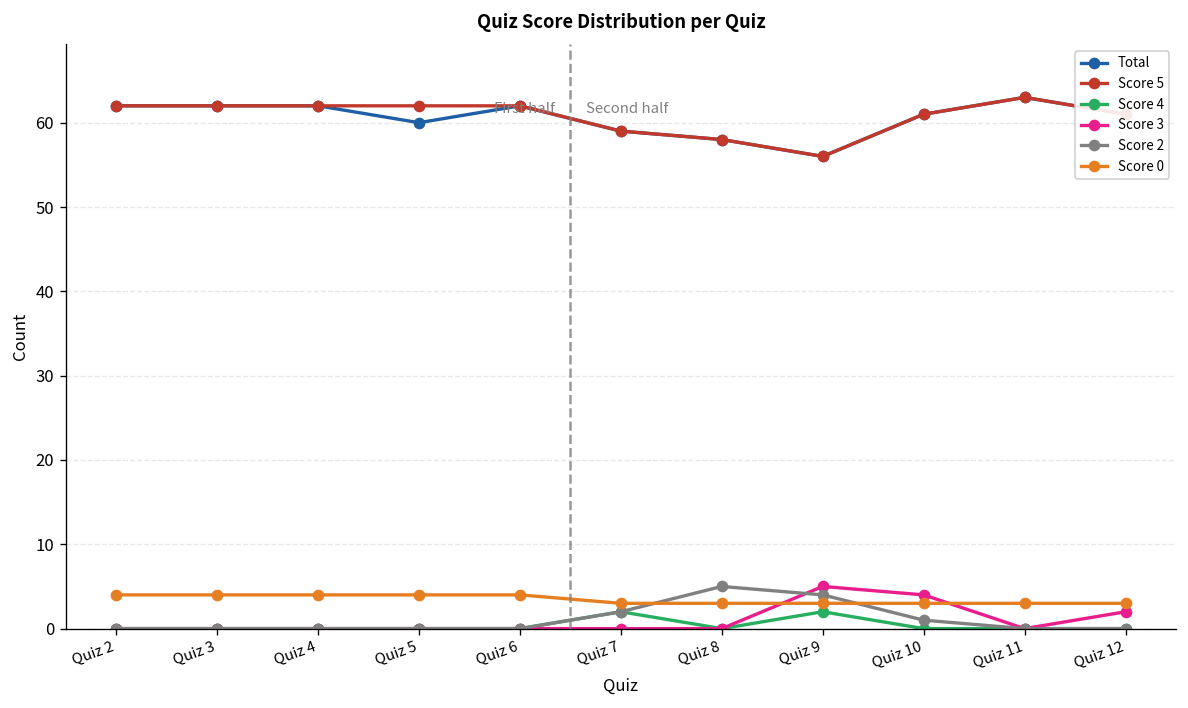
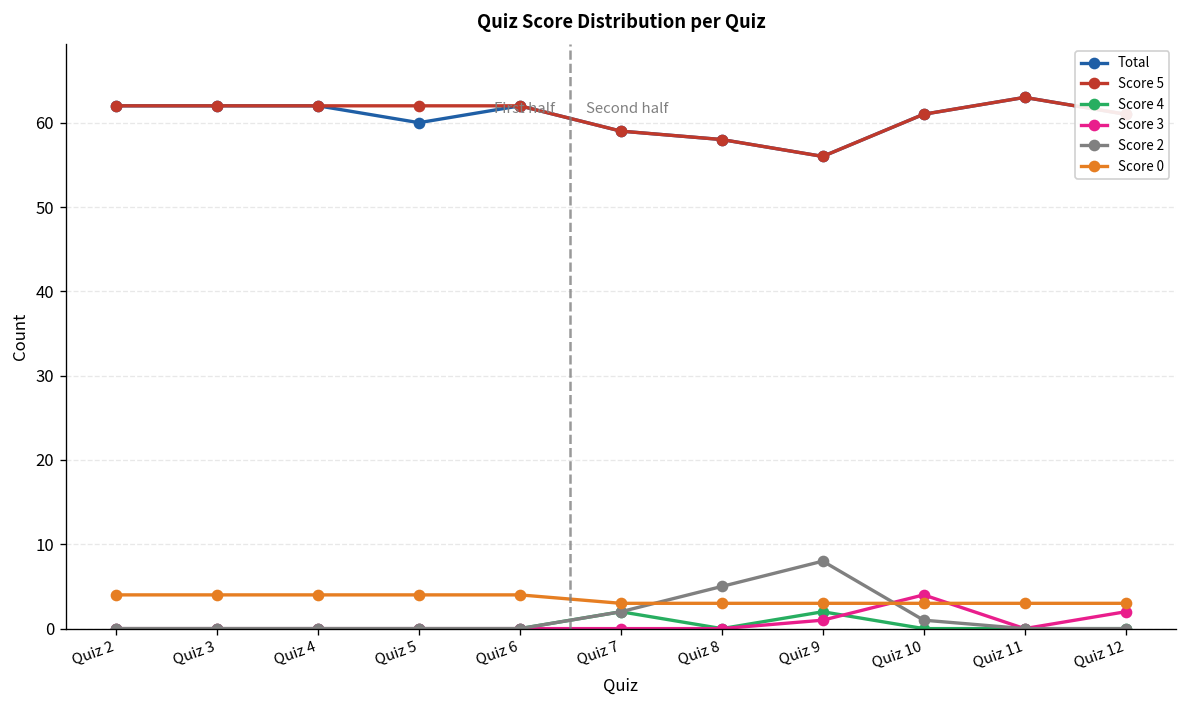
  {
    "Total": {
      "Quiz 5": 60
    },
    "Score 5": {
      "Quiz 5": 62
    },
    "Score 4": {
      "Quiz 9": 2,
      "Quiz 10": 0
    },
    "Score 3": {
      "Quiz 7": 0,
-     "Quiz 9": 5,
+     "Quiz 9": 1,
      "Quiz 10": 4,
      "Quiz 12": 2
    },
    "Score 2": {
      "Quiz 8": 5,
-     "Quiz 9": 4,
+     "Quiz 9": 8,
      "Quiz 10": 1
    },
    "Score 0": {
      "Quiz 2": 4,
      "Quiz 3": 4,
      "Quiz 4": 4,
      "Quiz 5": 4,
      "Quiz 6": 4,
      "Quiz 7": 3,
      "Quiz 8": 3,
      "Quiz 9": 3,
      "Quiz 10": 3,
      "Quiz 11": 3,
      "Quiz 12": 3
    }
  }
